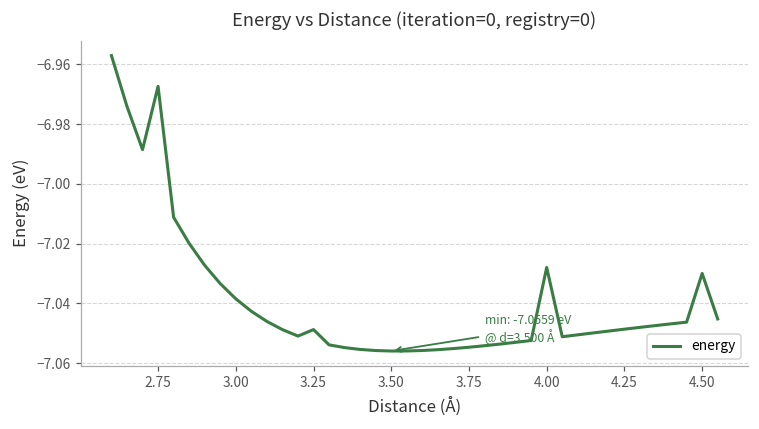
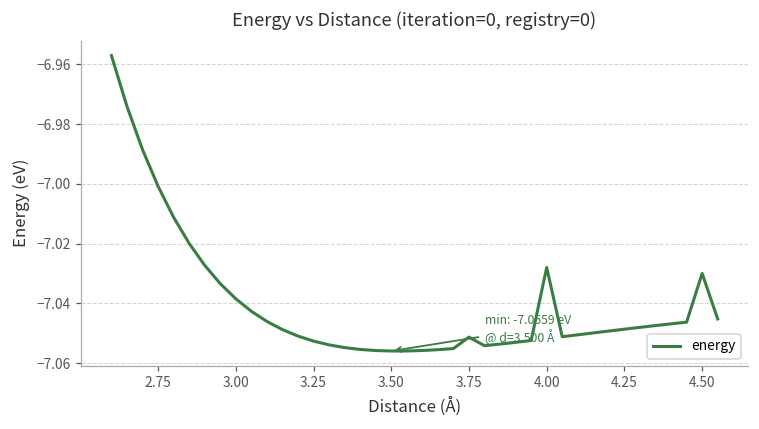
  {
-   "2.75": -6.967,
+   "2.75": -7.001,
    "3.00": -7.038,
-   "3.25": -7.049,
+   "3.25": -7.053,
    "3.50": -7.056,
-   "3.75": -7.055,
+   "3.75": -7.051,
    "4.00": -7.028,
    "4.25": -7.049,
    "4.50": -7.030
  }
